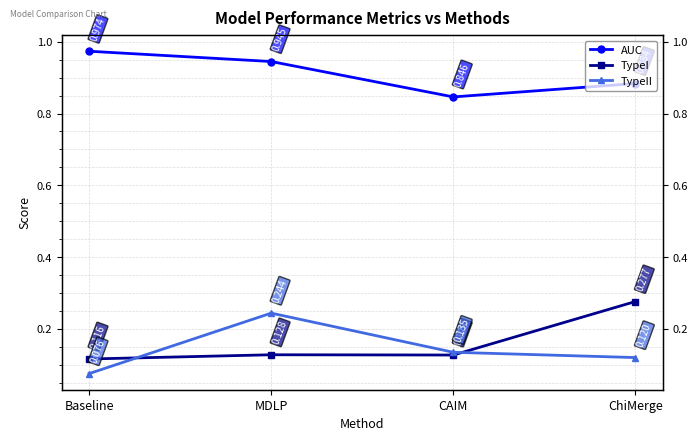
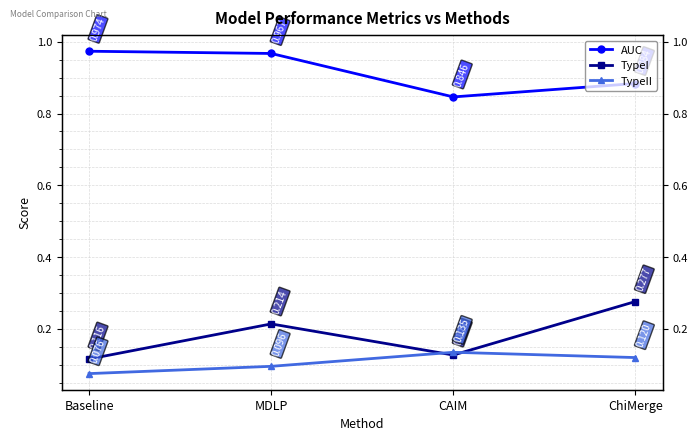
  {
    "AUC": {
-     "MDLP": 0.945
+     "MDLP": 0.967
    },
    "TypeI": {
-     "MDLP": 0.128
+     "MDLP": 0.214
    },
    "TypeII": {
-     "MDLP": 0.244
+     "MDLP": 0.096
    }
  }
